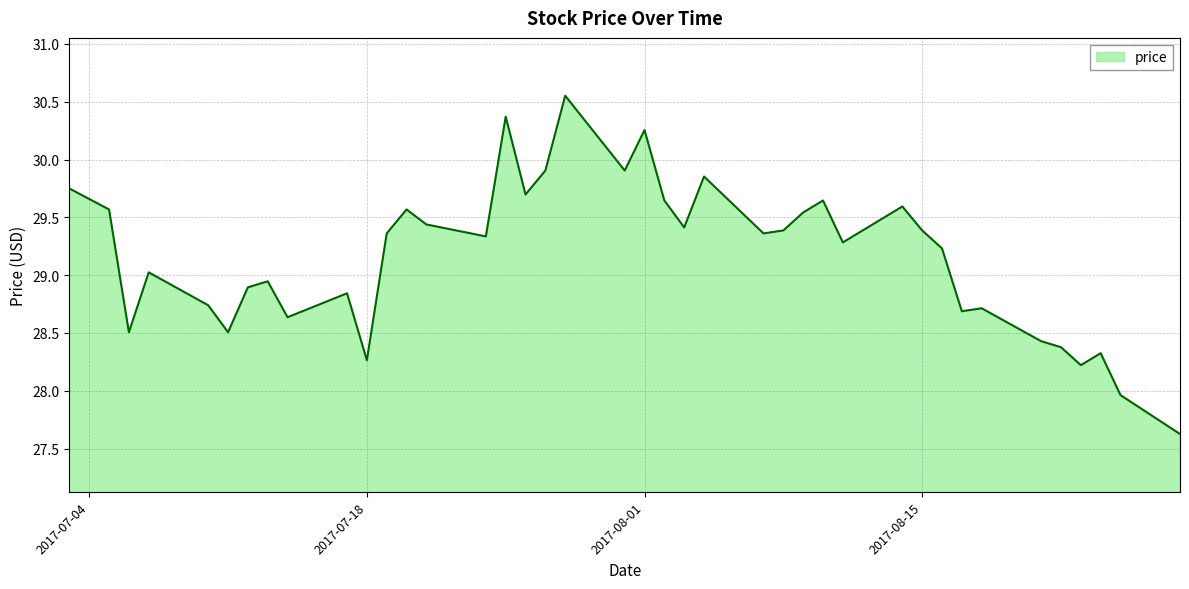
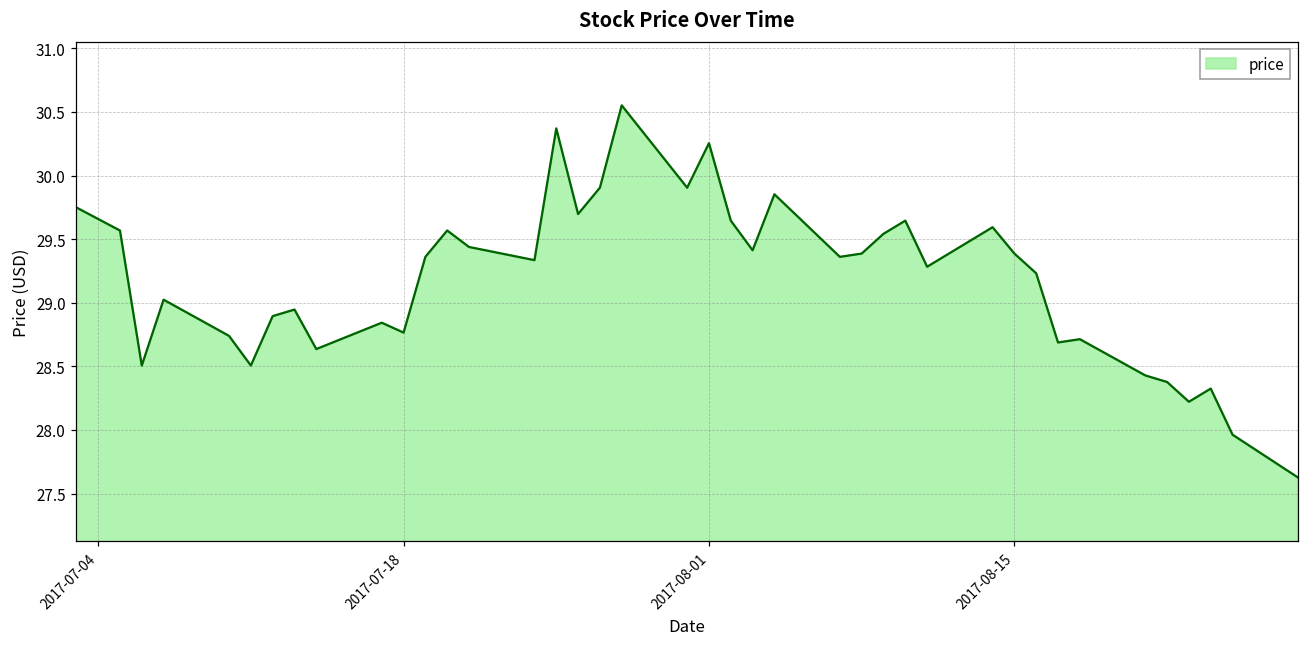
  {
-   "2017-07-18": 28.26,
+   "2017-07-18": 28.77,
    "2017-08-01": 30.25,
    "2017-08-15": 29.39
  }
